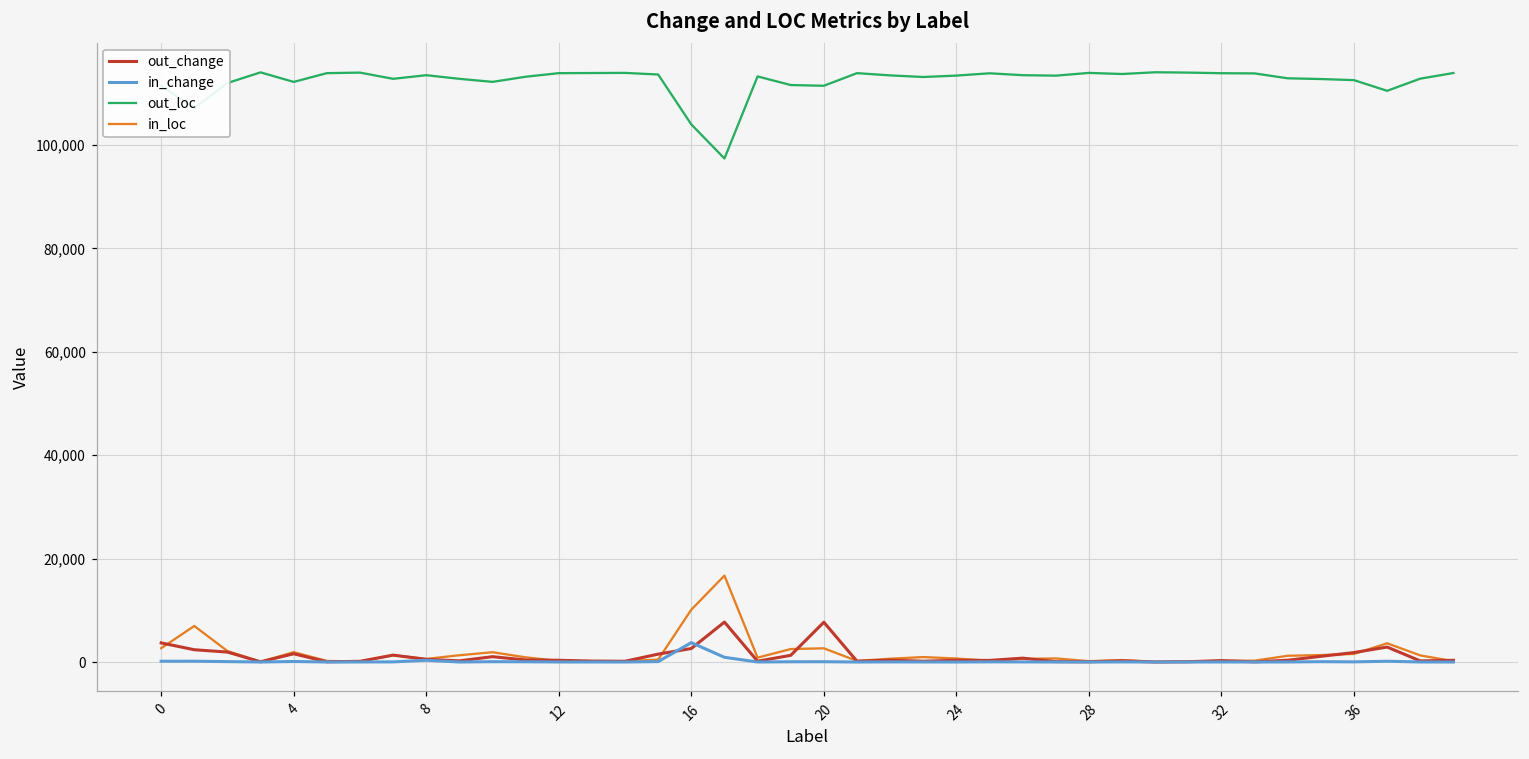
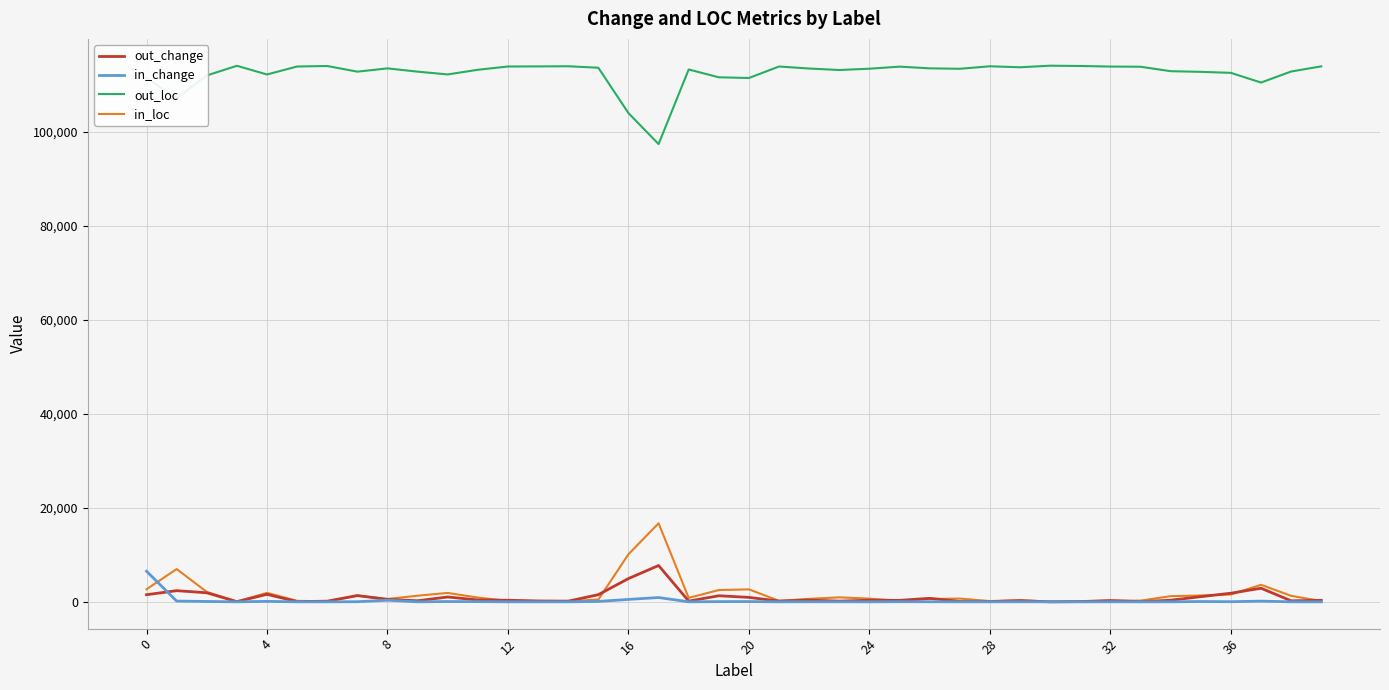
  {
    "out_change": {
-     "0": "4,000",
-     "16": "3,000",
-     "20": "8,000"
+     "0": "2,000",
+     "16": "5,000",
+     "20": "1,000"
    },
    "in_change": {
-     "0": "0",
+     "0": "7,000",
      "4": "0",
-     "16": "4,000",
+     "16": "1,000",
      "20": "0",
      "36": "0"
    },
    "out_loc": {
      "4": "112,000",
      "8": "114,000",
      "12": "114,000",
      "16": "104,000",
      "20": "111,000",
      "24": "113,000",
      "28": "114,000",
      "32": "114,000",
      "36": "113,000"
    },
    "in_loc": {
      "0": "3,000",
      "16": "10,000",
      "20": "3,000"
    }
  }
